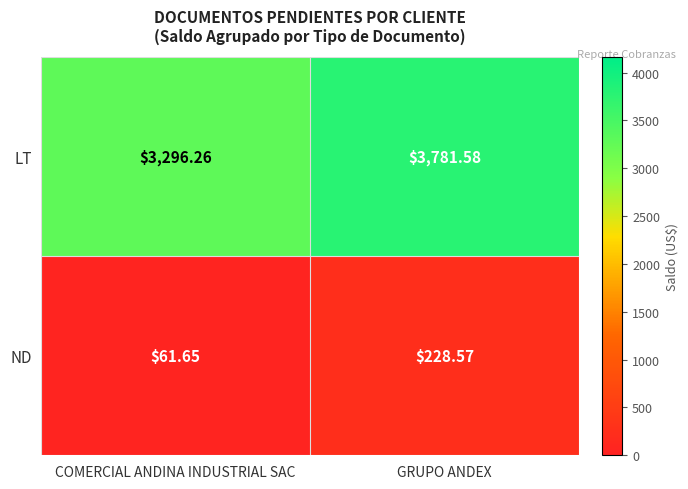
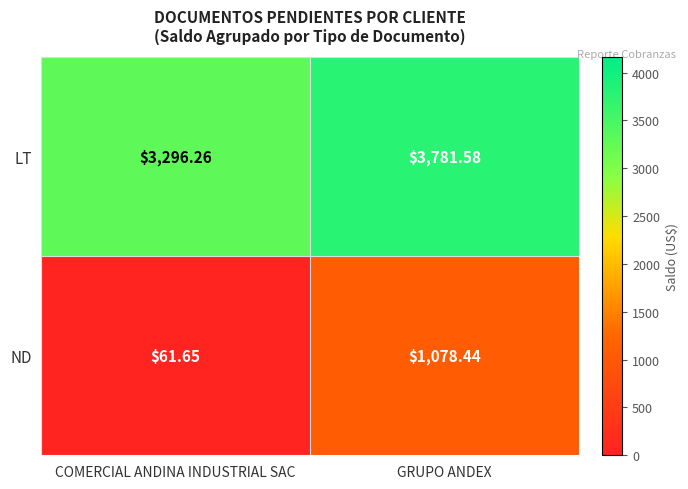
  {
    "LT": {
      "COMERCIAL ANDINA INDUSTRIAL SAC": "$3,296.26",
      "GRUPO ANDEX": "$3,781.58"
    },
    "ND": {
      "COMERCIAL ANDINA INDUSTRIAL SAC": "$61.65",
-     "GRUPO ANDEX": "$228.57"
+     "GRUPO ANDEX": "$1,078.44"
    }
  }
